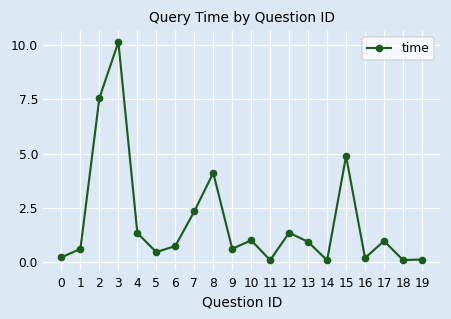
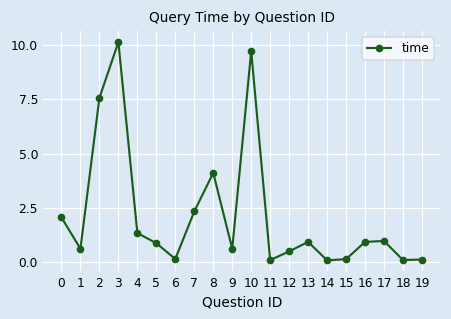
  {
-   "0": 0.2,
+   "0": 2.0,
    "1": 0.6,
    "2": 7.6,
    "3": 10.2,
    "4": 1.3,
-   "5": 0.4,
-   "6": 0.7,
+   "5": 0.9,
+   "6": 0.1,
    "7": 2.3,
    "8": 4.1,
    "9": 0.6,
-   "10": 1.0,
+   "10": 9.7,
    "11": 0.1,
-   "12": 1.3,
+   "12": 0.5,
    "13": 0.9,
    "14": 0.1,
-   "15": 4.9,
-   "16": 0.2,
+   "15": 0.1,
+   "16": 0.9,
    "17": 1.0,
    "18": 0.1,
    "19": 0.1
  }
